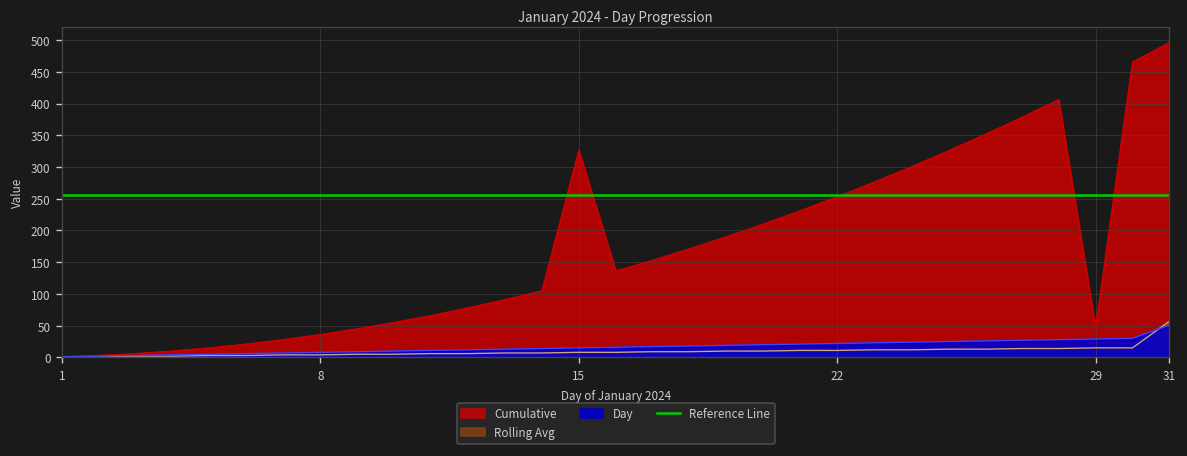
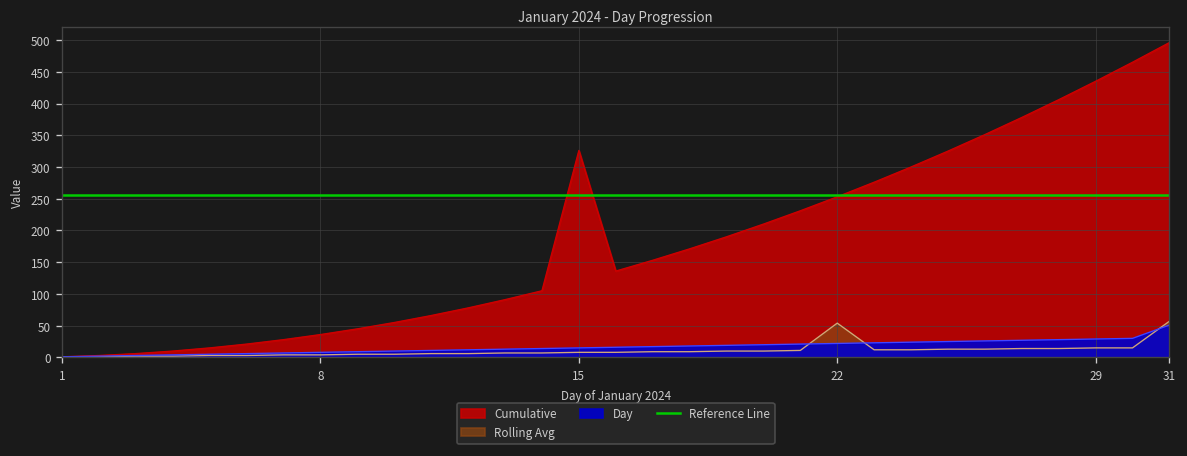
  {
    "Cumulative": {
      "8": 40,
      "15": 330,
      "22": 250,
-     "29": 50,
+     "29": 440,
      "31": 500
    },
    "Rolling Avg": {
      "15": 10,
-     "22": 10,
+     "22": 50,
      "29": 20,
      "31": 60
    },
    "Day": {
      "15": 20,
      "22": 20,
      "29": 30,
      "31": 50
    }
  }
